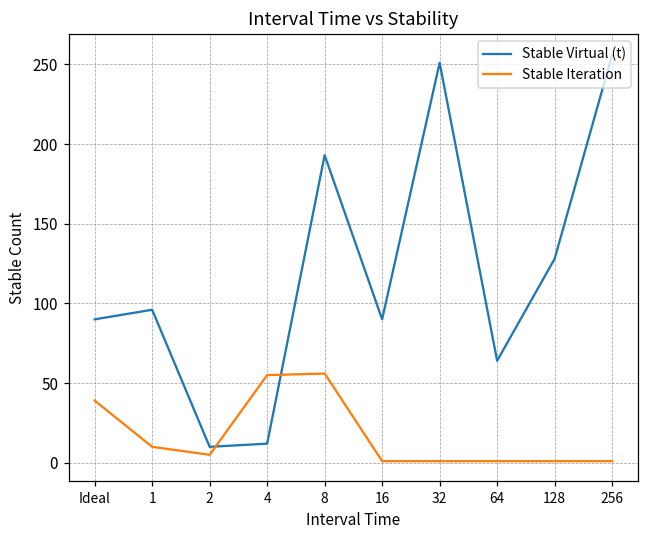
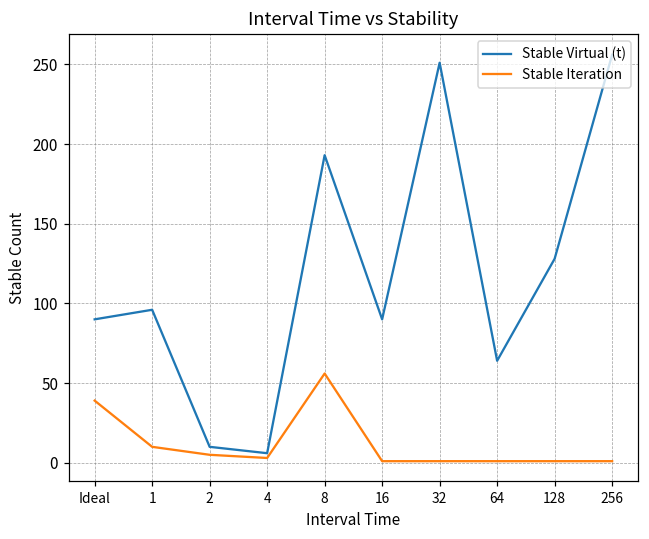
  {
    "Stable Virtual (t)": {
      "Ideal": 90,
      "1": 96,
      "2": 10,
-     "4": 12,
+     "4": 6,
      "8": 193,
      "16": 90,
      "32": 251,
      "64": 64,
      "128": 128
    },
    "Stable Iteration": {
      "Ideal": 39,
      "1": 10,
      "2": 5,
-     "4": 55,
+     "4": 3,
      "8": 56,
      "16": 1,
      "32": 1,
      "64": 1,
      "128": 1,
      "256": 1
    }
  }
